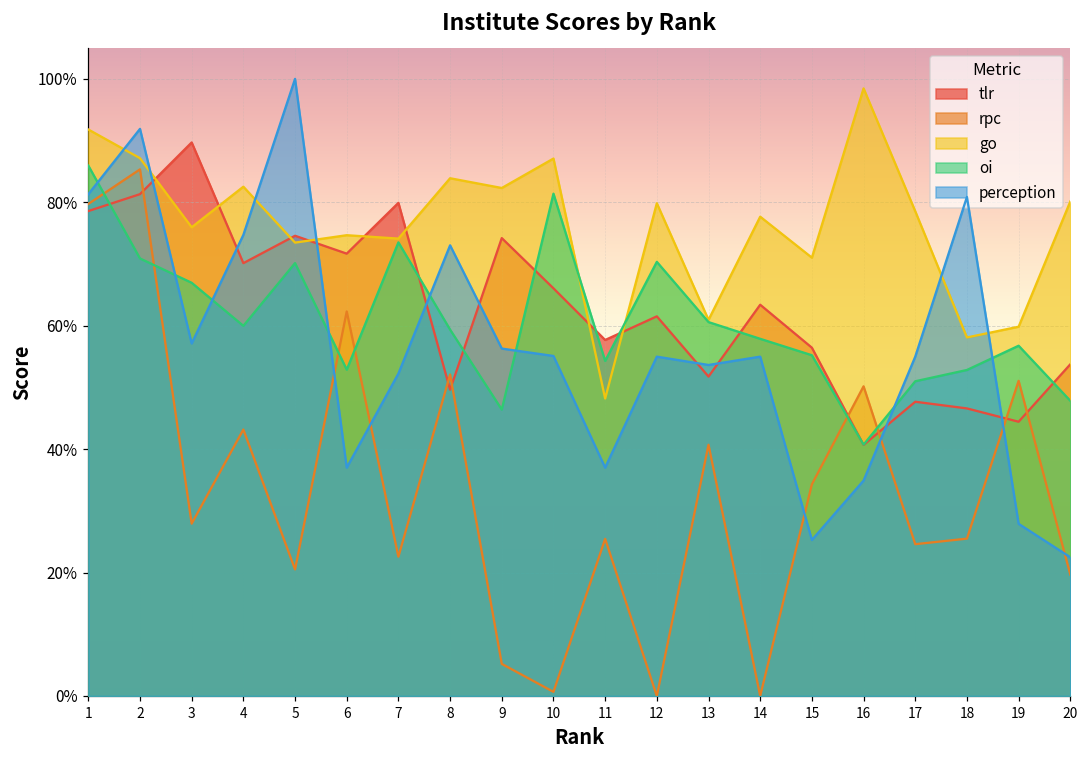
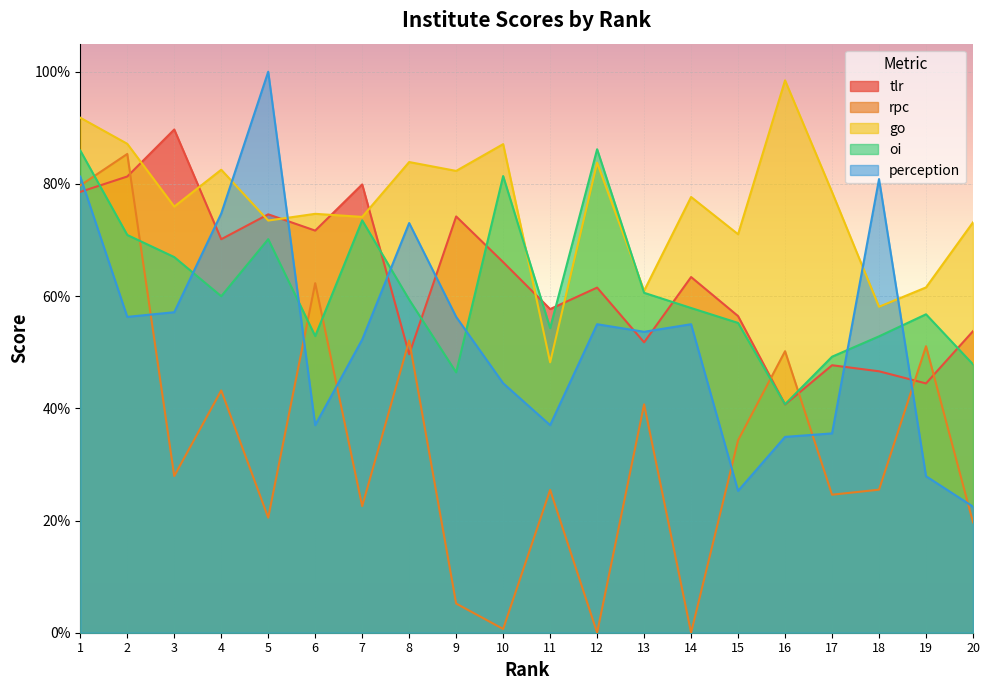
  {
    "go": {
      "1": "92%",
      "2": "87%",
      "3": "76%",
      "4": "83%",
      "5": "73%",
      "6": "75%",
      "7": "74%",
      "8": "84%",
      "9": "82%",
      "10": "87%",
      "11": "48%",
-     "12": "80%",
+     "12": "84%",
      "14": "78%",
      "15": "71%",
      "16": "98%",
      "17": "79%",
      "18": "58%",
-     "19": "60%",
-     "20": "80%"
+     "19": "62%",
+     "20": "73%"
    },
    "oi": {
      "1": "86%",
      "2": "71%",
      "3": "67%",
      "4": "60%",
      "5": "70%",
      "6": "53%",
      "7": "74%",
      "8": "59%",
      "9": "46%",
      "10": "81%",
      "11": "54%",
-     "12": "70%",
+     "12": "86%",
      "14": "58%",
      "15": "55%",
-     "17": "51%",
+     "17": "49%",
      "18": "53%",
      "19": "57%",
      "20": "48%"
    },
    "perception": {
      "1": "81%",
-     "2": "92%",
+     "2": "56%",
      "3": "57%",
      "4": "75%",
      "5": "100%",
      "6": "37%",
      "7": "52%",
      "8": "73%",
      "9": "56%",
-     "10": "55%",
+     "10": "44%",
      "11": "37%",
      "12": "55%",
      "13": "54%",
      "14": "55%",
      "15": "25%",
      "16": "35%",
-     "17": "55%",
+     "17": "36%",
      "19": "28%",
      "20": "22%"
    }
  }
